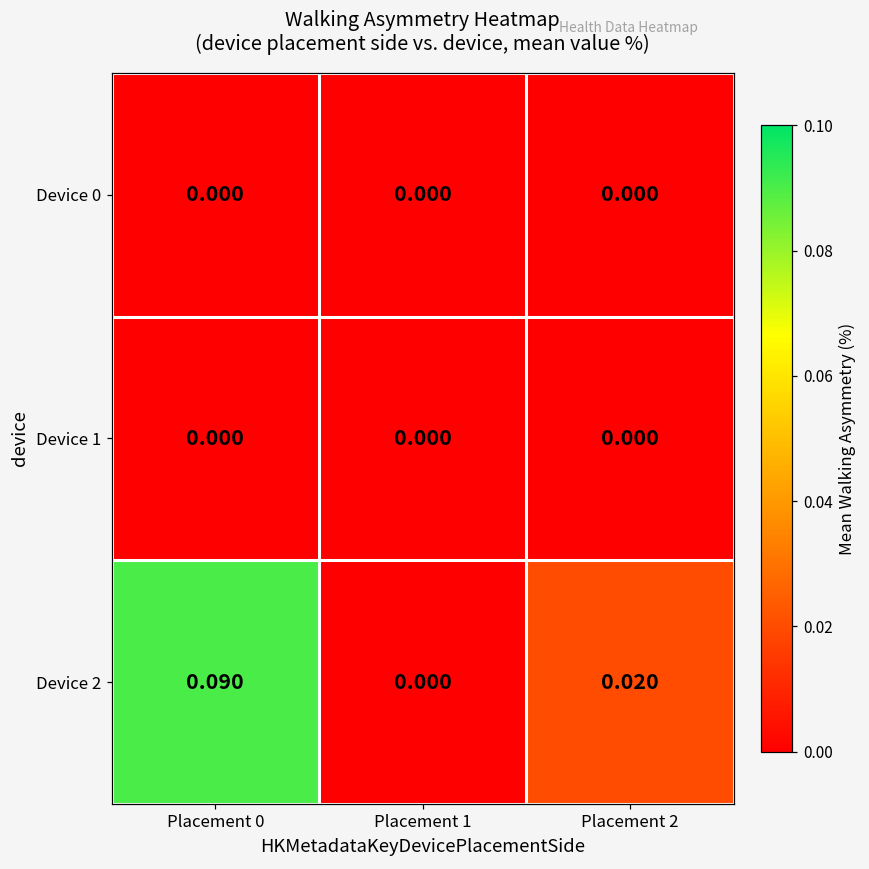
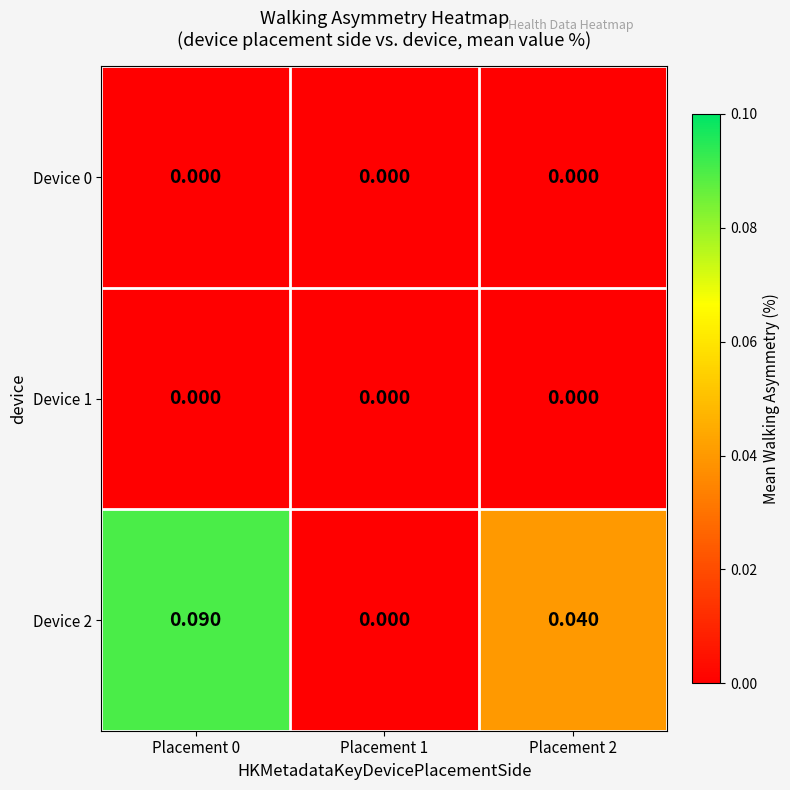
  {
    "Device 0": {
      "Placement 0": 0.000,
      "Placement 1": 0.000,
      "Placement 2": 0.000
    },
    "Device 1": {
      "Placement 0": 0.000,
      "Placement 1": 0.000,
      "Placement 2": 0.000
    },
    "Device 2": {
      "Placement 0": 0.090,
      "Placement 1": 0.000,
-     "Placement 2": 0.020
+     "Placement 2": 0.040
    }
  }
